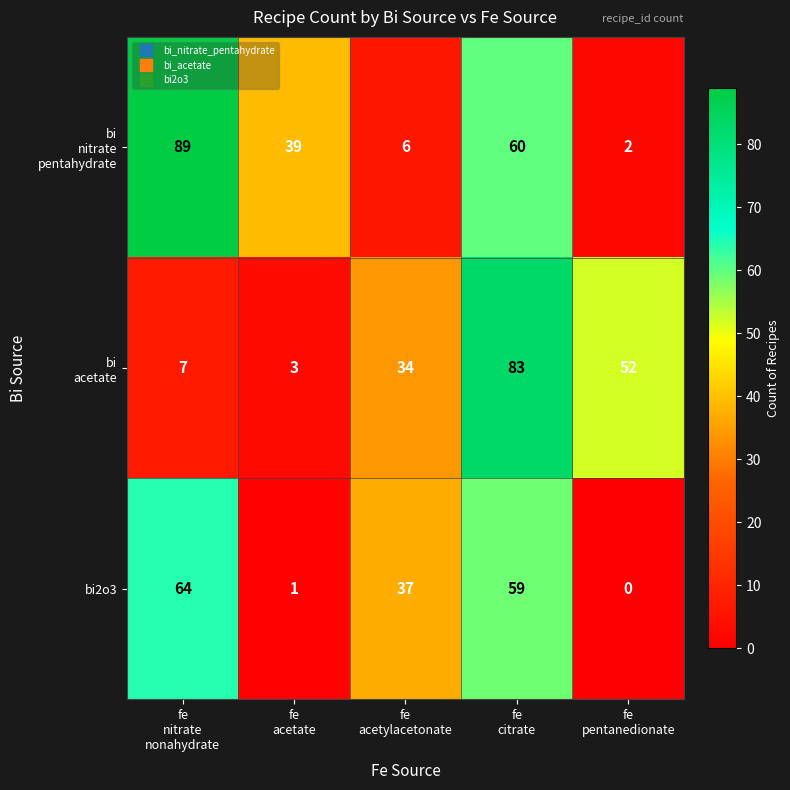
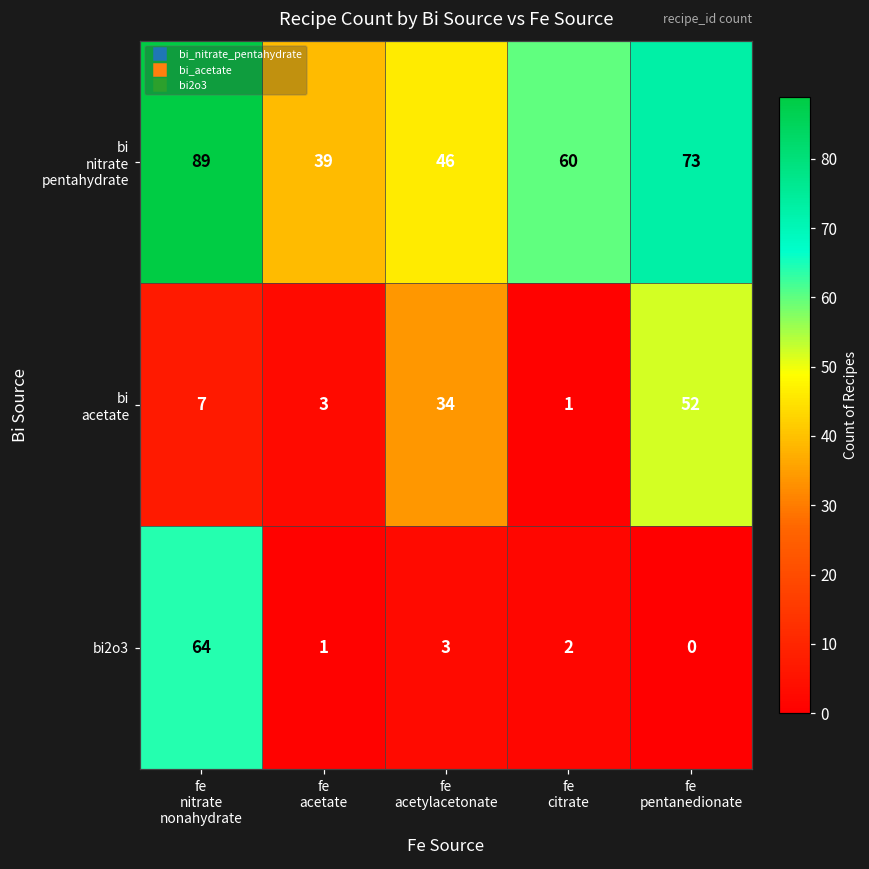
  {
    "bi nitrate pentahydrate": {
      "fe nitrate nonahydrate": 89,
      "fe acetate": 39,
-     "fe acetylacetonate": 6,
+     "fe acetylacetonate": 46,
      "fe citrate": 60,
-     "fe pentanedionate": 2
+     "fe pentanedionate": 73
    },
    "bi acetate": {
      "fe nitrate nonahydrate": 7,
      "fe acetate": 3,
      "fe acetylacetonate": 34,
-     "fe citrate": 83,
+     "fe citrate": 1,
      "fe pentanedionate": 52
    },
    "bi2o3": {
      "fe nitrate nonahydrate": 64,
      "fe acetate": 1,
-     "fe acetylacetonate": 37,
-     "fe citrate": 59,
+     "fe acetylacetonate": 3,
+     "fe citrate": 2,
      "fe pentanedionate": 0
    }
  }
